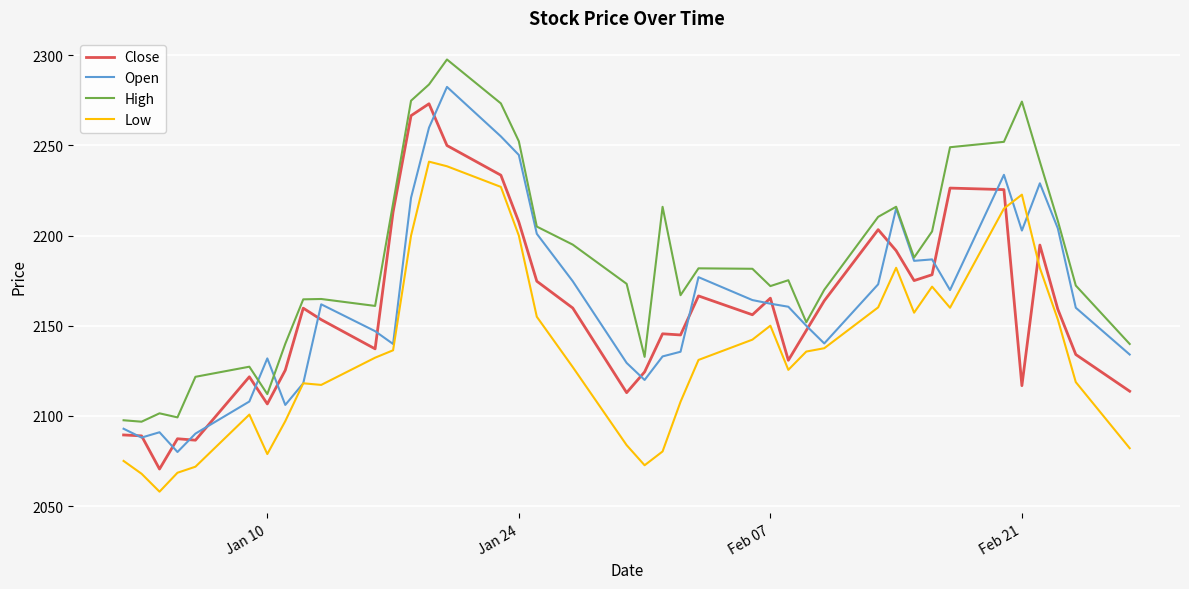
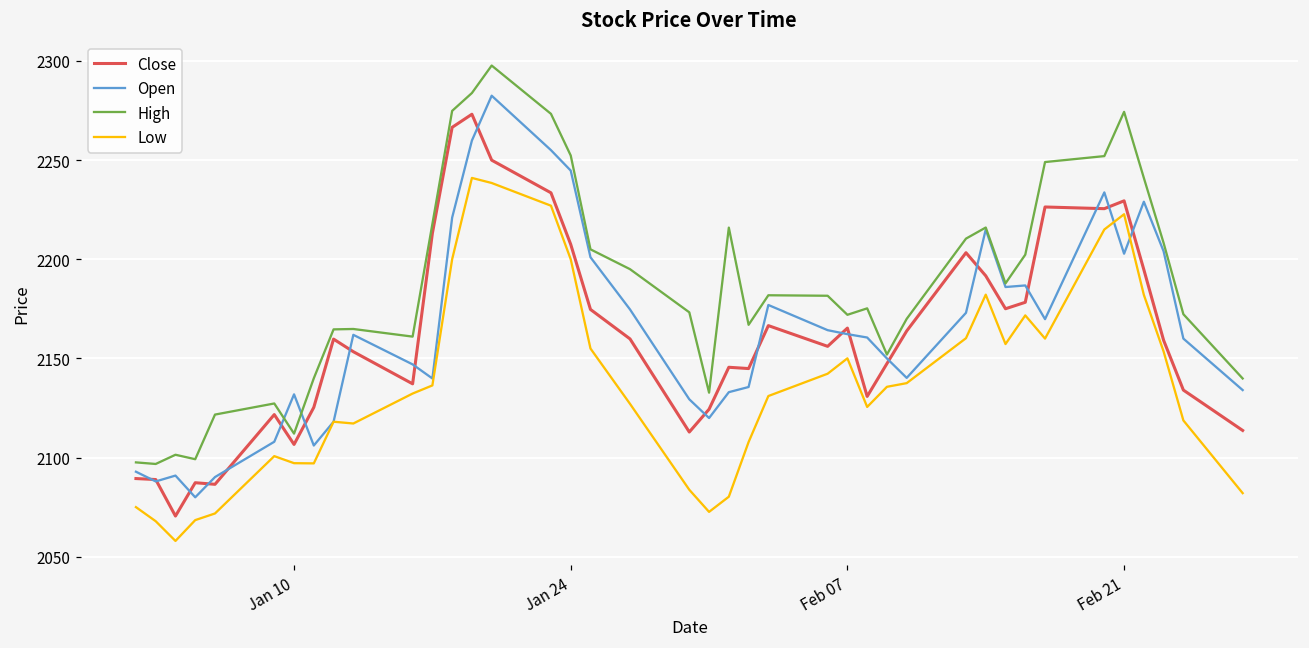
  {
    "Close": {
      "Jan 10": 2107,
      "Jan 24": 2208,
      "Feb 07": 2165,
-     "Feb 21": 2117
+     "Feb 21": 2229
    },
    "Open": {
      "Jan 10": 2132,
      "Jan 24": 2245,
      "Feb 07": 2162,
      "Feb 21": 2203
    },
    "High": {
      "Jan 10": 2112,
      "Jan 24": 2252,
      "Feb 07": 2172,
      "Feb 21": 2274
    },
    "Low": {
-     "Jan 10": 2079,
+     "Jan 10": 2097,
      "Jan 24": 2200,
      "Feb 07": 2150,
      "Feb 21": 2223
    }
  }
